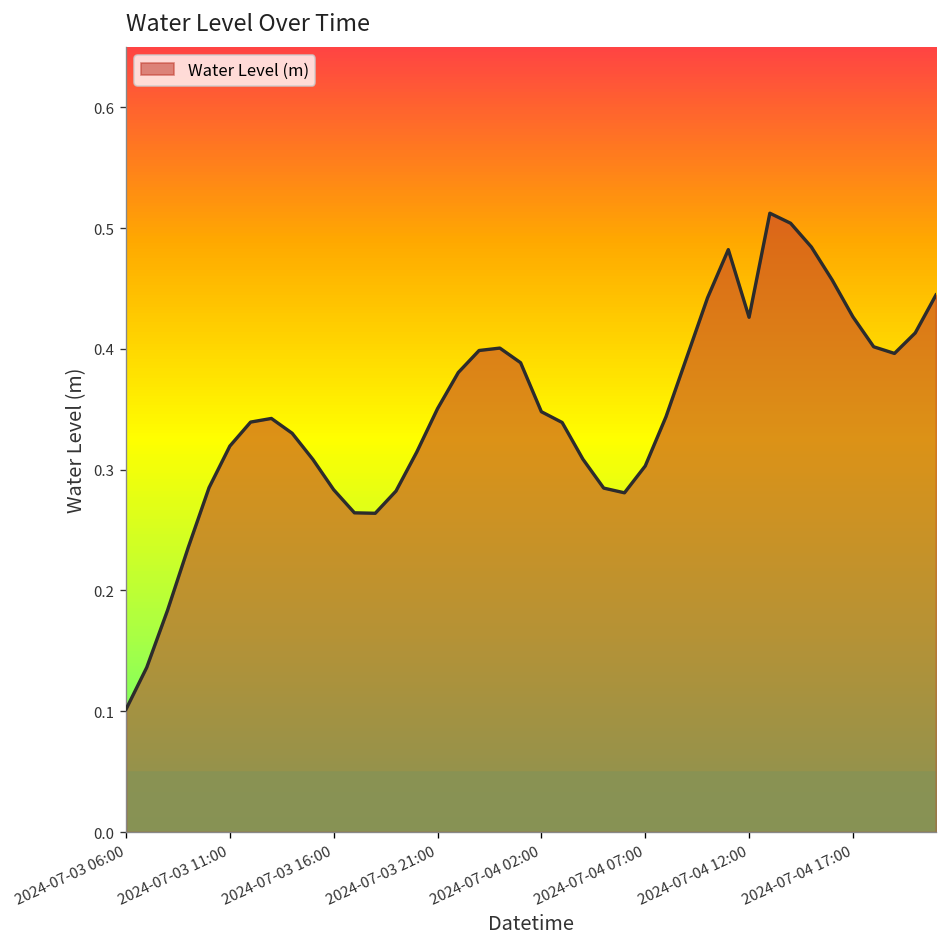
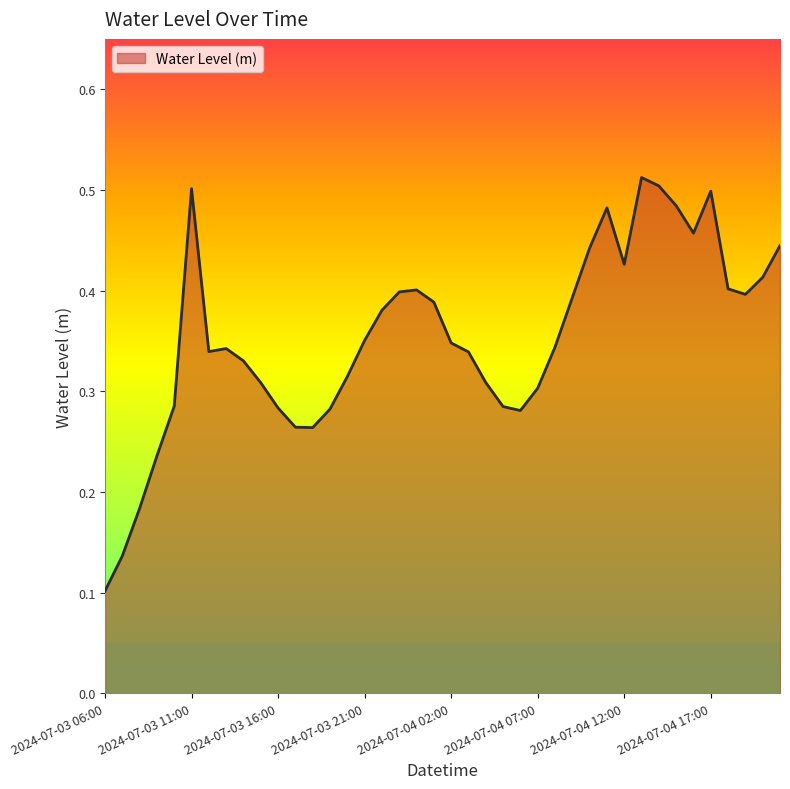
  {
    "2024-07-03 06:00": 0.102,
-   "2024-07-03 11:00": 0.320,
+   "2024-07-03 11:00": 0.501,
    "2024-07-03 16:00": 0.283,
    "2024-07-03 21:00": 0.350,
    "2024-07-04 02:00": 0.348,
    "2024-07-04 07:00": 0.303,
    "2024-07-04 12:00": 0.426,
-   "2024-07-04 17:00": 0.427
+   "2024-07-04 17:00": 0.499
  }
